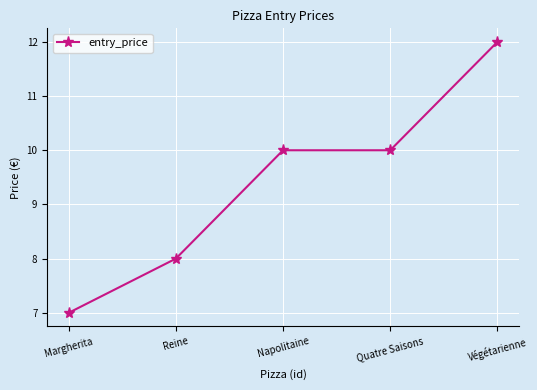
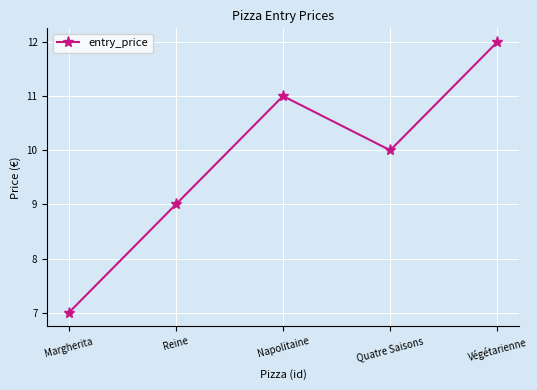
  {
    "Margherita": 7,
-   "Reine": 8,
-   "Napolitaine": 10,
+   "Reine": 9,
+   "Napolitaine": 11,
    "Quatre Saisons": 10,
    "Végétarienne": 12
  }
